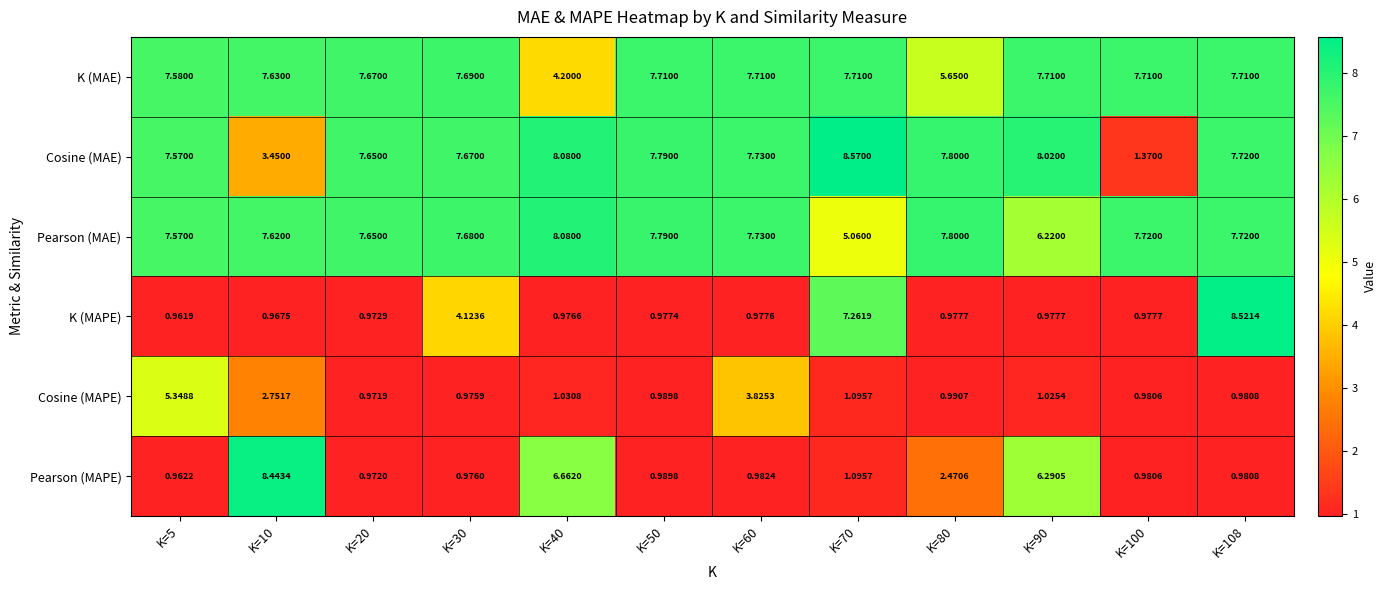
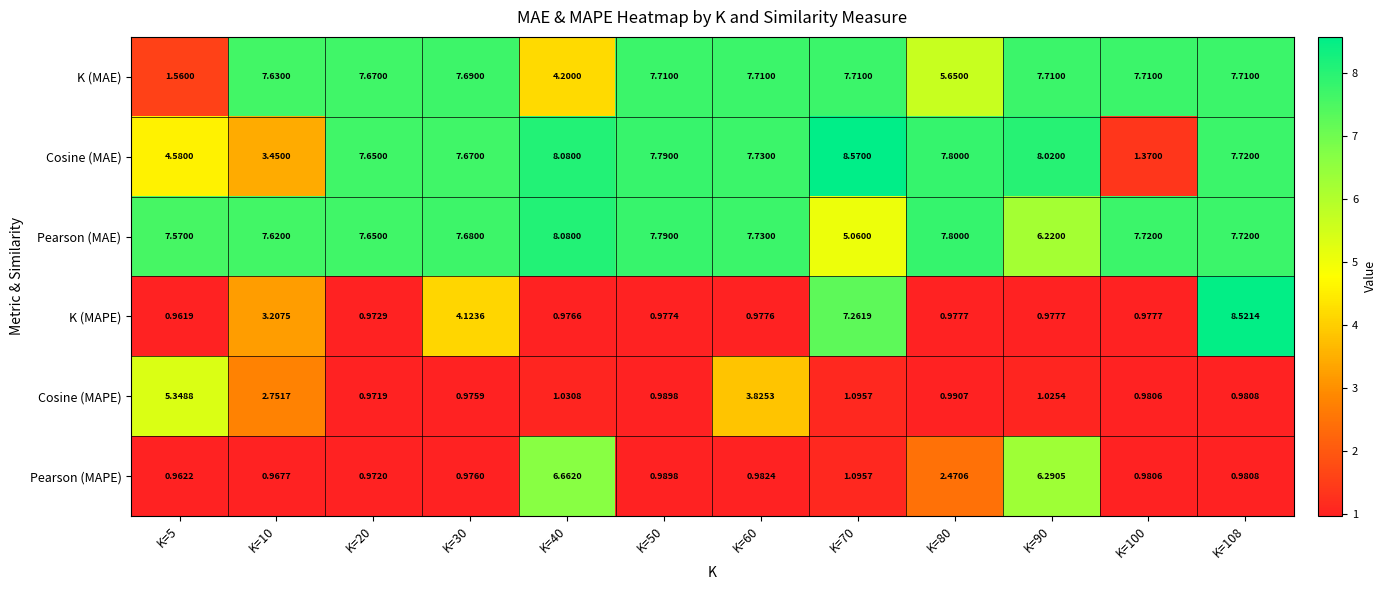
  {
    "K (MAE)": {
-     "K=5": 7.5800,
+     "K=5": 1.5600,
      "K=10": 7.6300,
      "K=20": 7.6700,
      "K=30": 7.6900,
      "K=40": 4.2000,
      "K=50": 7.7100,
      "K=60": 7.7100,
      "K=70": 7.7100,
      "K=80": 5.6500,
      "K=90": 7.7100,
      "K=100": 7.7100,
      "K=108": 7.7100
    },
    "Cosine (MAE)": {
-     "K=5": 7.5700,
+     "K=5": 4.5800,
      "K=10": 3.4500,
      "K=20": 7.6500,
      "K=30": 7.6700,
      "K=40": 8.0800,
      "K=50": 7.7900,
      "K=60": 7.7300,
      "K=70": 8.5700,
      "K=80": 7.8000,
      "K=90": 8.0200,
      "K=100": 1.3700,
      "K=108": 7.7200
    },
    "Pearson (MAE)": {
      "K=5": 7.5700,
      "K=10": 7.6200,
      "K=20": 7.6500,
      "K=30": 7.6800,
      "K=40": 8.0800,
      "K=50": 7.7900,
      "K=60": 7.7300,
      "K=70": 5.0600,
      "K=80": 7.8000,
      "K=90": 6.2200,
      "K=100": 7.7200,
      "K=108": 7.7200
    },
    "K (MAPE)": {
      "K=5": 0.9619,
-     "K=10": 0.9675,
+     "K=10": 3.2075,
      "K=20": 0.9729,
      "K=30": 4.1236,
      "K=40": 0.9766,
      "K=50": 0.9774,
      "K=60": 0.9776,
      "K=70": 7.2619,
      "K=80": 0.9777,
      "K=90": 0.9777,
      "K=100": 0.9777,
      "K=108": 8.5214
    },
    "Cosine (MAPE)": {
      "K=5": 5.3488,
      "K=10": 2.7517,
      "K=20": 0.9719,
      "K=30": 0.9759,
      "K=40": 1.0308,
      "K=50": 0.9898,
      "K=60": 3.8253,
      "K=70": 1.0957,
      "K=80": 0.9907,
      "K=90": 1.0254,
      "K=100": 0.9806,
      "K=108": 0.9808
    },
    "Pearson (MAPE)": {
      "K=5": 0.9622,
-     "K=10": 8.4434,
+     "K=10": 0.9677,
      "K=20": 0.9720,
      "K=30": 0.9760,
      "K=40": 6.6620,
      "K=50": 0.9898,
      "K=60": 0.9824,
      "K=70": 1.0957,
      "K=80": 2.4706,
      "K=90": 6.2905,
      "K=100": 0.9806,
      "K=108": 0.9808
    }
  }
